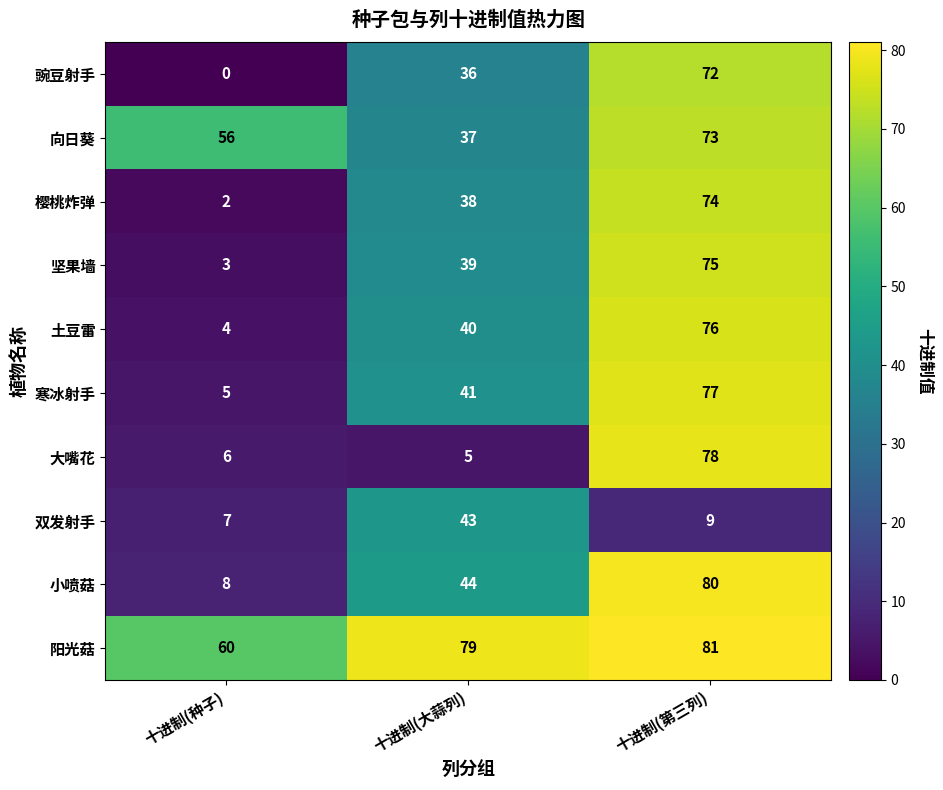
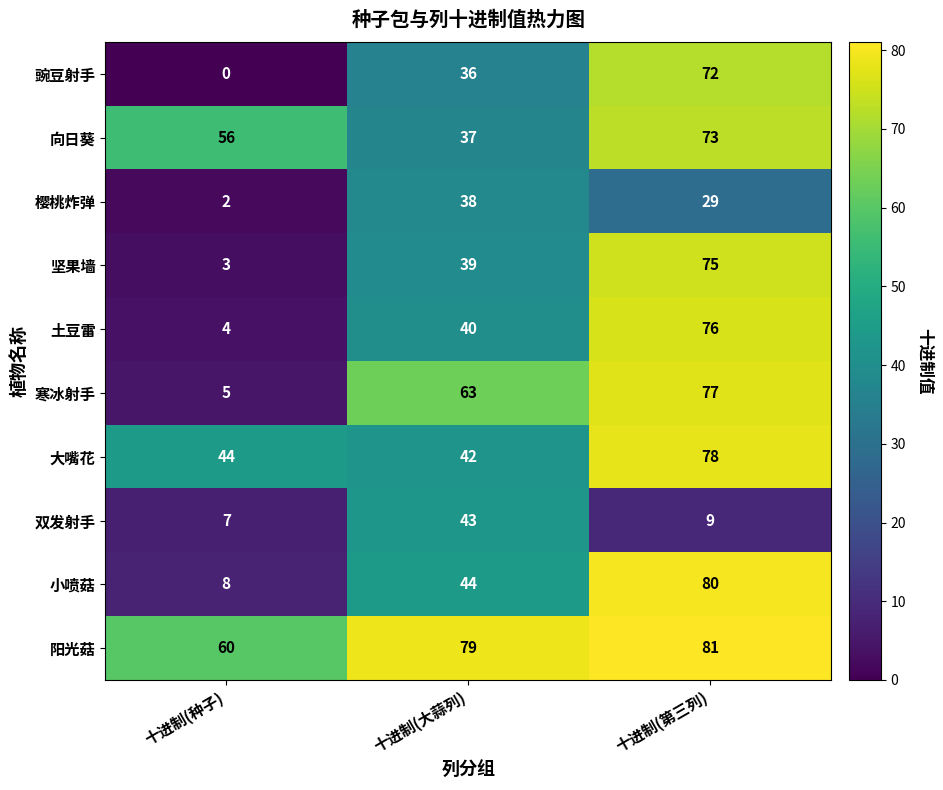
  {
    "豌豆射手": {
      "十进制(种子)": 0,
      "十进制(大蒜列)": 36,
      "十进制(第三列)": 72
    },
    "向日葵": {
      "十进制(种子)": 56,
      "十进制(大蒜列)": 37,
      "十进制(第三列)": 73
    },
    "樱桃炸弹": {
      "十进制(种子)": 2,
      "十进制(大蒜列)": 38,
-     "十进制(第三列)": 74
+     "十进制(第三列)": 29
    },
    "坚果墙": {
      "十进制(种子)": 3,
      "十进制(大蒜列)": 39,
      "十进制(第三列)": 75
    },
    "土豆雷": {
      "十进制(种子)": 4,
      "十进制(大蒜列)": 40,
      "十进制(第三列)": 76
    },
    "寒冰射手": {
      "十进制(种子)": 5,
-     "十进制(大蒜列)": 41,
+     "十进制(大蒜列)": 63,
      "十进制(第三列)": 77
    },
    "大嘴花": {
-     "十进制(种子)": 6,
-     "十进制(大蒜列)": 5,
+     "十进制(种子)": 44,
+     "十进制(大蒜列)": 42,
      "十进制(第三列)": 78
    },
    "双发射手": {
      "十进制(种子)": 7,
      "十进制(大蒜列)": 43,
      "十进制(第三列)": 9
    },
    "小喷菇": {
      "十进制(种子)": 8,
      "十进制(大蒜列)": 44,
      "十进制(第三列)": 80
    },
    "阳光菇": {
      "十进制(种子)": 60,
      "十进制(大蒜列)": 79,
      "十进制(第三列)": 81
    }
  }
